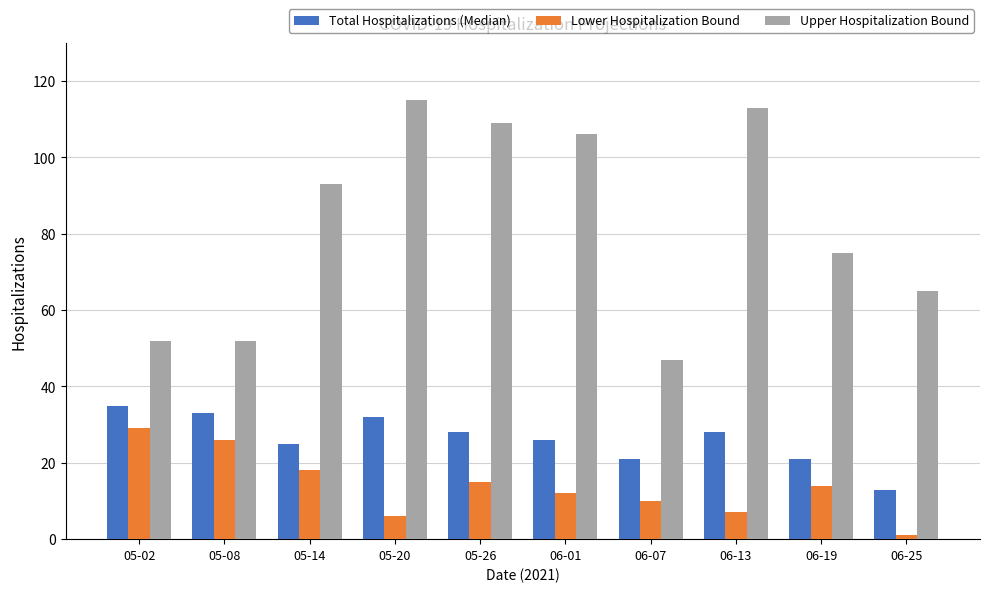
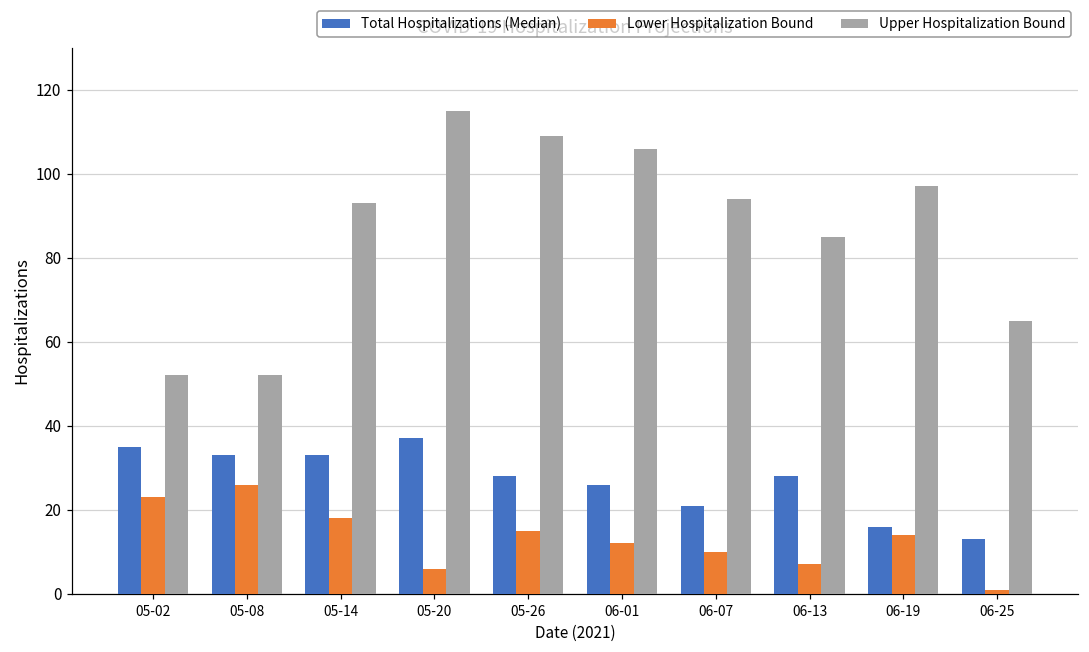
  {
    "Total Hospitalizations (Median)": {
      "05-02": 35,
      "05-08": 33,
-     "05-14": 25,
-     "05-20": 32,
+     "05-14": 33,
+     "05-20": 37,
      "05-26": 28,
      "06-01": 26,
      "06-07": 21,
      "06-13": 28,
-     "06-19": 21,
+     "06-19": 16,
      "06-25": 13
    },
    "Lower Hospitalization Bound": {
-     "05-02": 29,
+     "05-02": 23,
      "05-08": 26,
      "05-14": 18,
      "05-20": 6,
      "05-26": 15,
      "06-01": 12,
      "06-07": 10,
      "06-13": 7,
      "06-19": 14,
      "06-25": 1
    },
    "Upper Hospitalization Bound": {
      "05-02": 52,
      "05-08": 52,
      "05-14": 93,
      "05-20": 115,
      "05-26": 109,
      "06-01": 106,
-     "06-07": 47,
-     "06-13": 113,
-     "06-19": 75,
+     "06-07": 94,
+     "06-13": 85,
+     "06-19": 97,
      "06-25": 65
    }
  }
